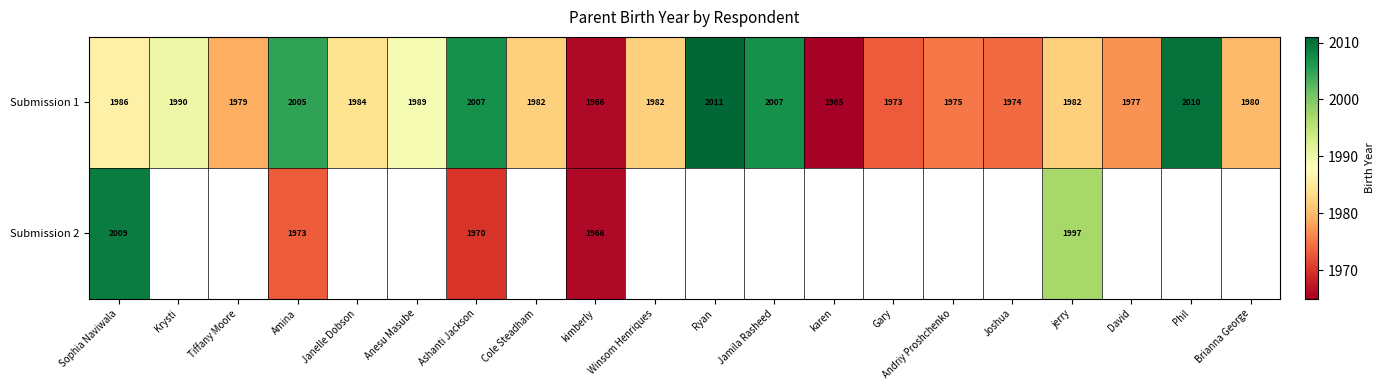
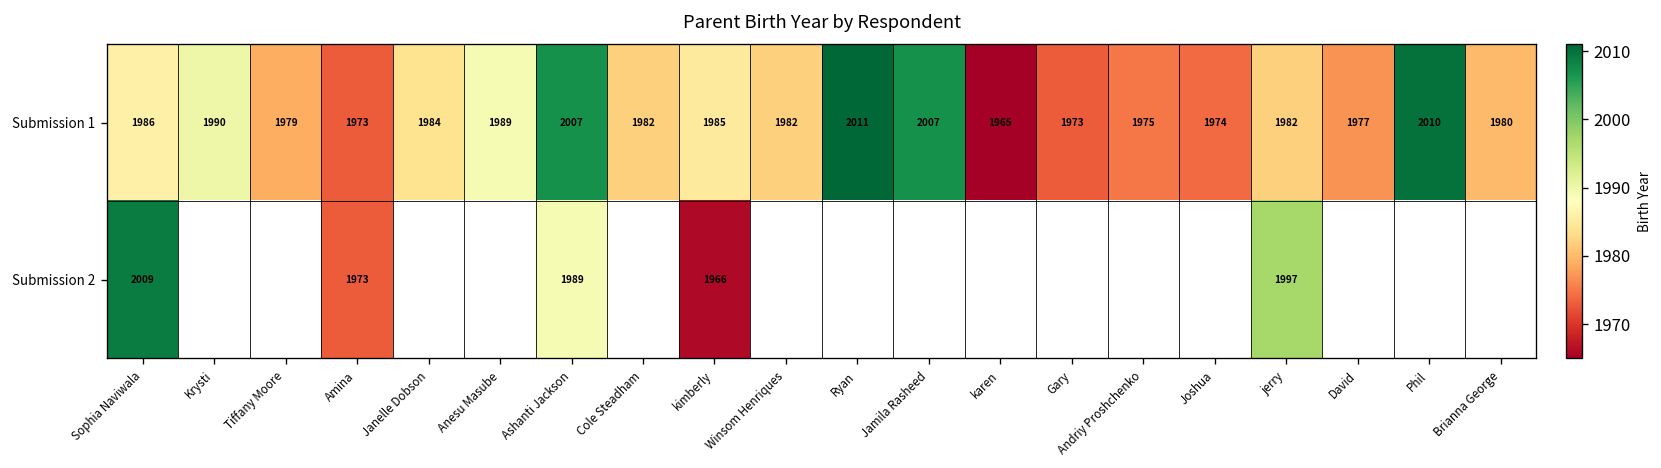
  {
    "Submission 1": {
      "Sophia Naviwala": 1986,
      "Krysti": 1990,
      "Tiffany Moore": 1979,
-     "Amina": 2005,
+     "Amina": 1973,
      "Janelle Dobson": 1984,
      "Anesu Masube": 1989,
      "Ashanti Jackson": 2007,
      "Cole Steadham": 1982,
-     "kimberly": 1966,
+     "kimberly": 1985,
      "Winsom Henriques": 1982,
      "Ryan": 2011,
      "Jamila Rasheed": 2007,
      "karen": 1965,
      "Gary": 1973,
      "Andriy Proshchenko": 1975,
      "Joshua": 1974,
      "jerry": 1982,
      "David": 1977,
      "Phil": 2010,
      "Brianna George": 1980
    },
    "Submission 2": {
      "Sophia Naviwala": 2009,
      "Amina": 1973,
-     "Ashanti Jackson": 1970,
+     "Ashanti Jackson": 1989,
      "kimberly": 1966,
      "jerry": 1997
    }
  }
